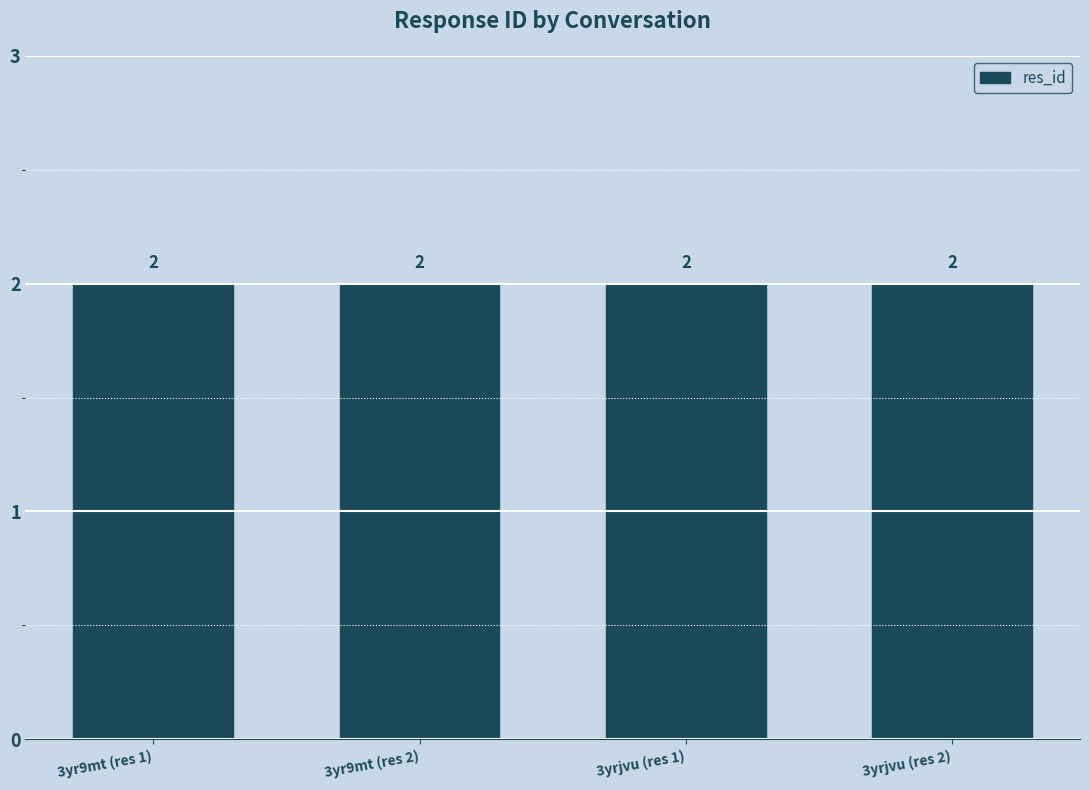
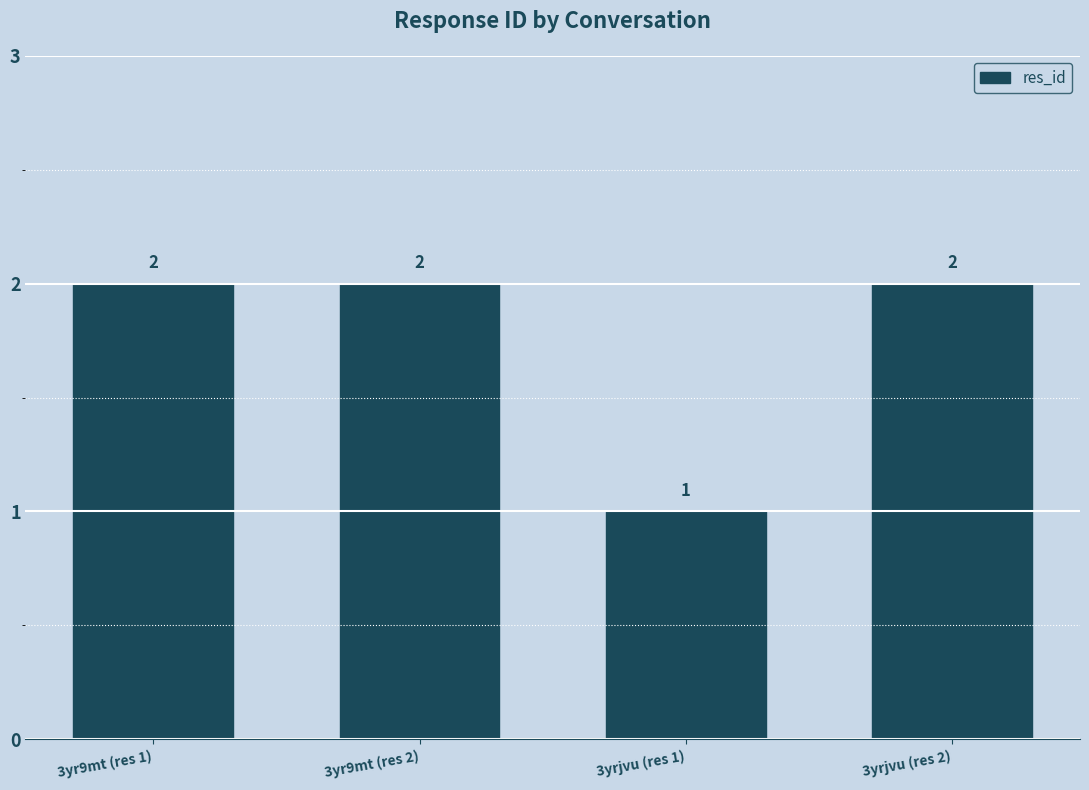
  {
    "3yr9mt (res 1)": 2,
    "3yr9mt (res 2)": 2,
-   "3yrjvu (res 1)": 2,
+   "3yrjvu (res 1)": 1,
    "3yrjvu (res 2)": 2
  }
